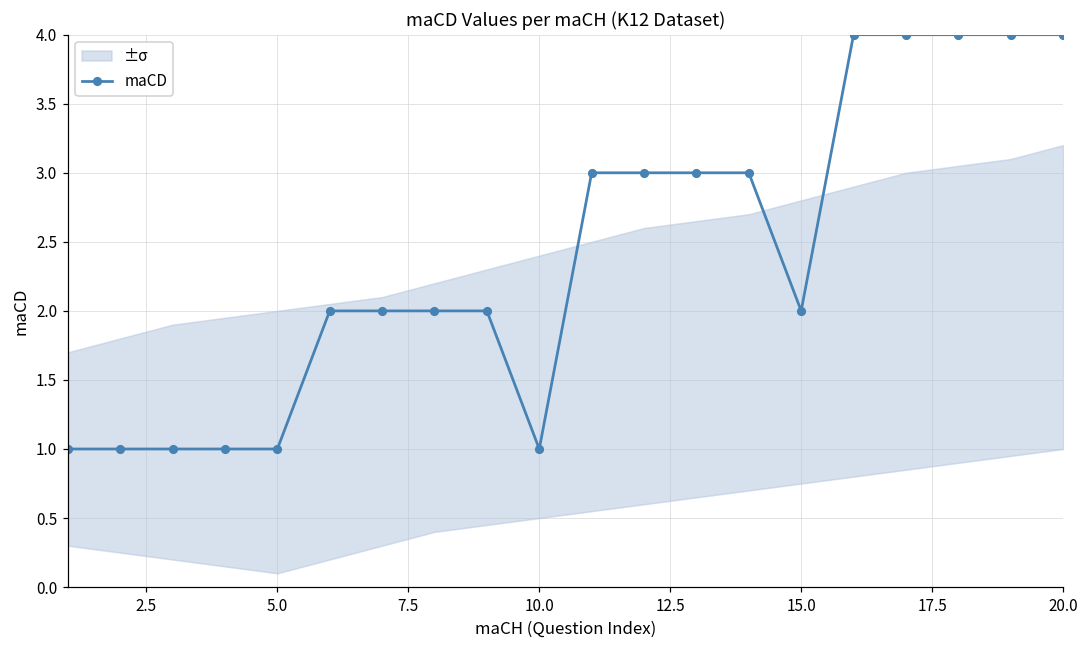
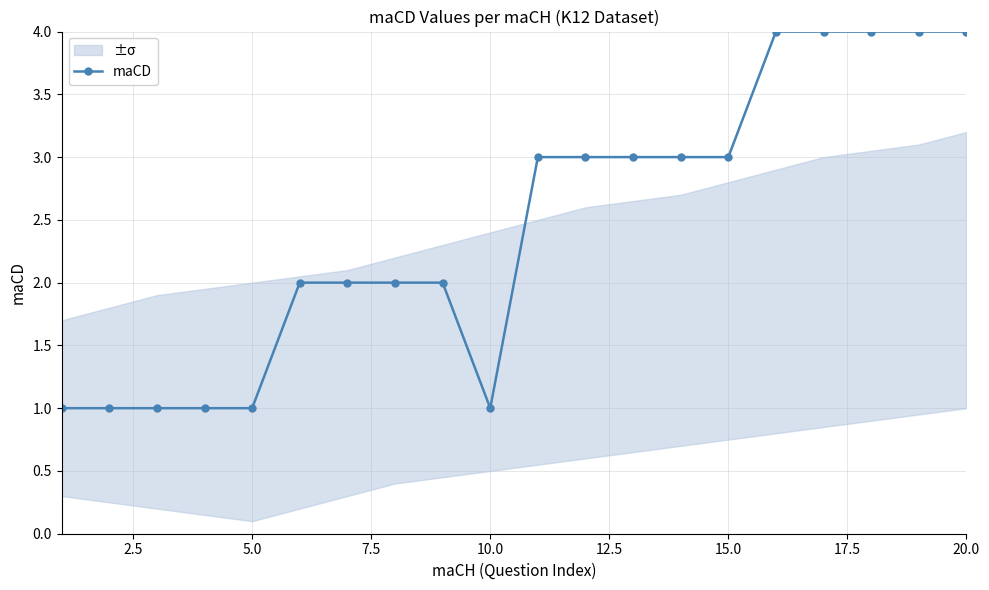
  {
    "maCD": {
      "5.0": 1,
      "10.0": 1,
-     "15.0": 2,
+     "15.0": 3,
      "20.0": 4
    }
  }
